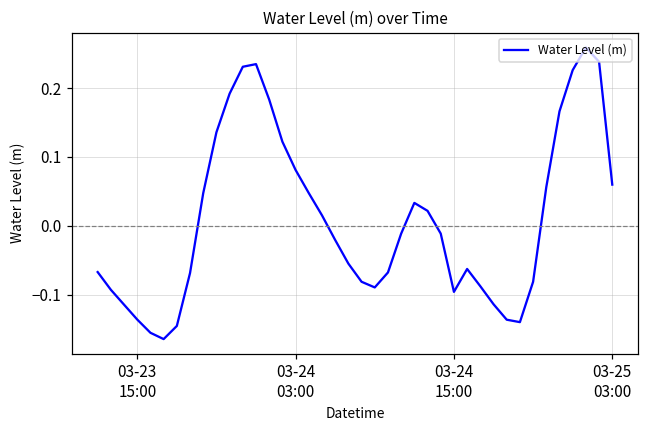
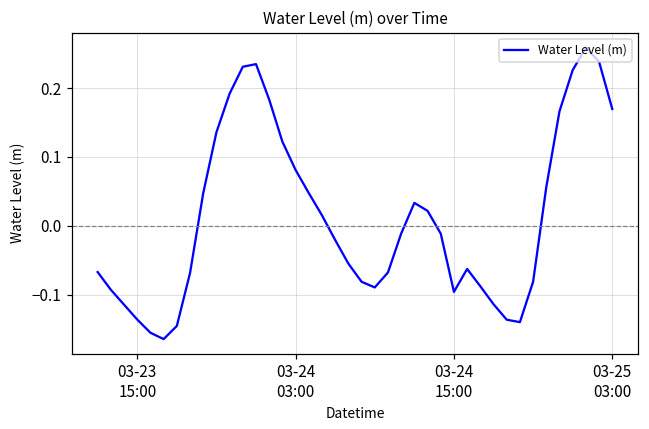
  {
    "03-23 15:00": -0.14,
    "03-24 03:00": 0.08,
    "03-24 15:00": -0.10,
-   "03-25 03:00": 0.06
+   "03-25 03:00": 0.17
  }
